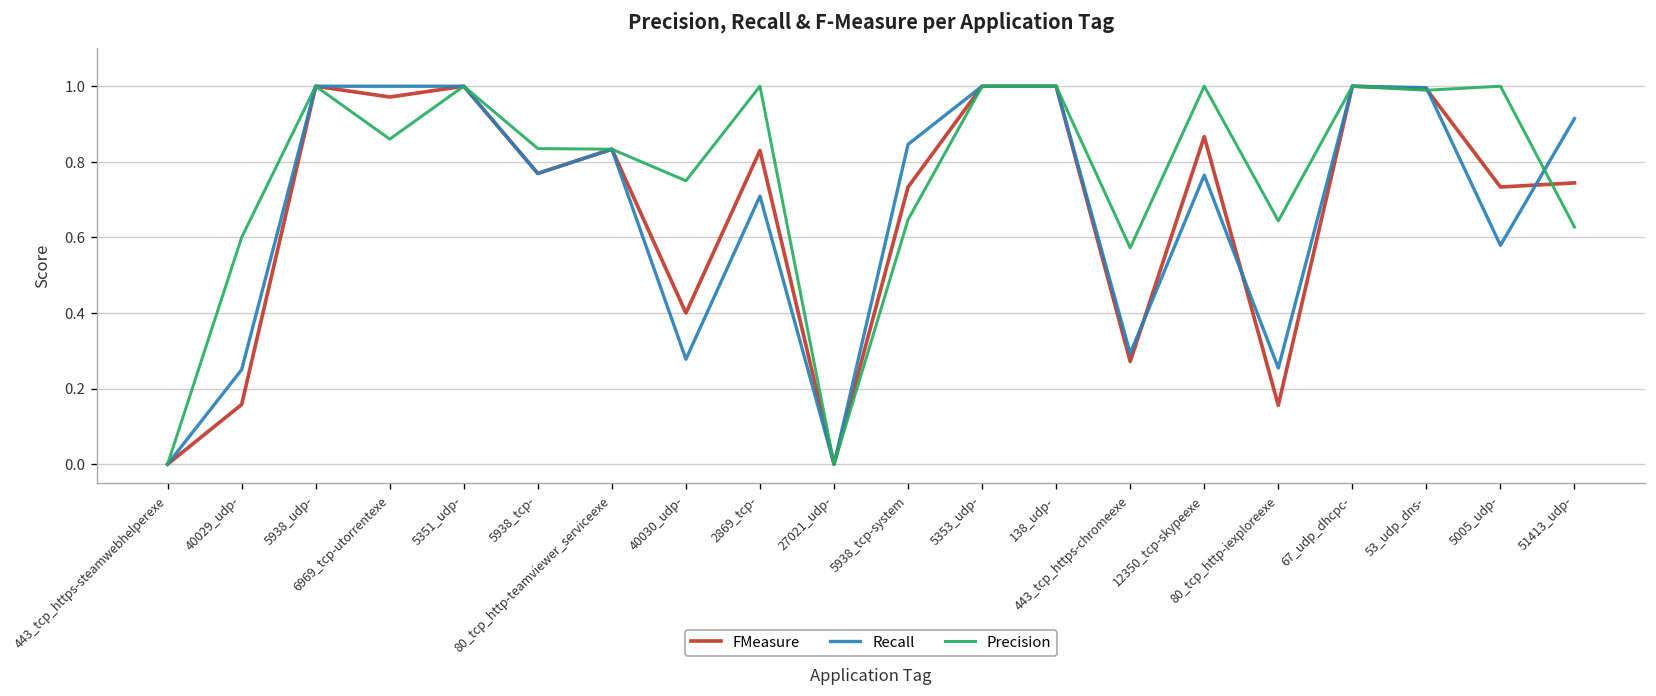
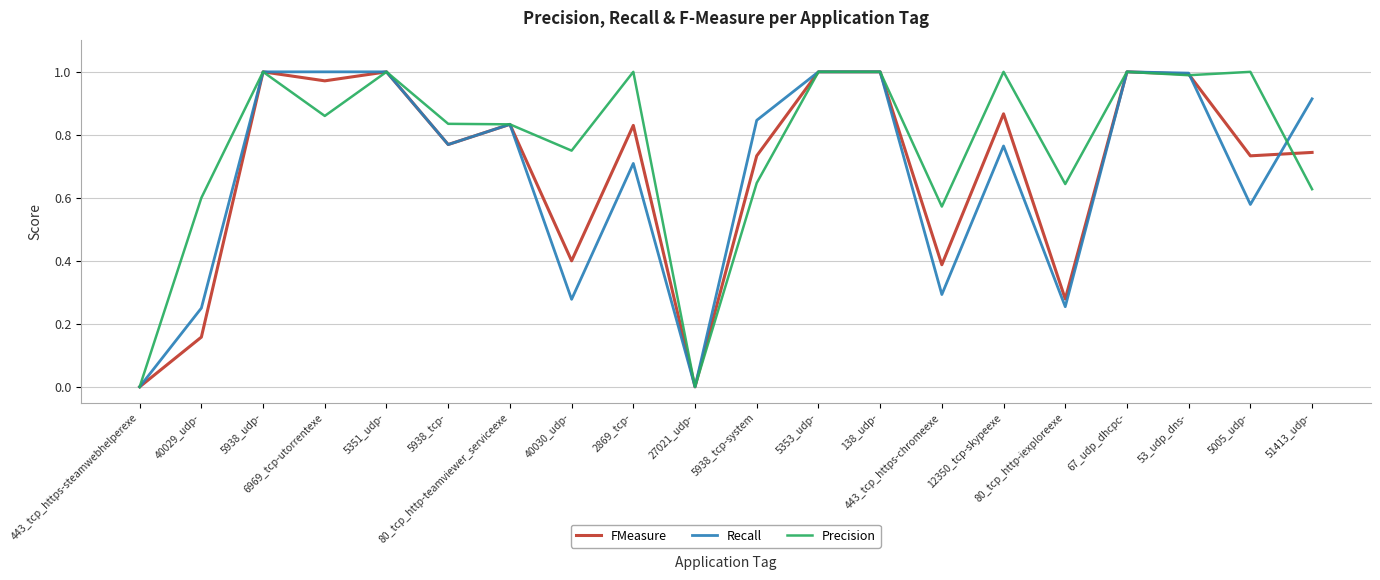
  {
    "FMeasure": {
      "40029_udp-": 0.16,
      "6969_tcp-utorrentexe": 0.97,
      "40030_udp-": 0.40,
      "2869_tcp-": 0.83,
      "5938_tcp-system": 0.73,
-     "443_tcp_https-chromeexe": 0.27,
+     "443_tcp_https-chromeexe": 0.39,
      "12350_tcp-skypeexe": 0.87,
-     "80_tcp_http-iexploreexe": 0.16,
+     "80_tcp_http-iexploreexe": 0.28,
      "5005_udp-": 0.73,
      "51413_udp-": 0.74
    },
    "Recall": {
      "40029_udp-": 0.25,
      "6969_tcp-utorrentexe": 1.00,
      "40030_udp-": 0.28,
      "2869_tcp-": 0.71,
      "5938_tcp-system": 0.85,
      "443_tcp_https-chromeexe": 0.29,
      "12350_tcp-skypeexe": 0.76,
      "80_tcp_http-iexploreexe": 0.25,
      "5005_udp-": 0.58,
      "51413_udp-": 0.91
    },
    "Precision": {
      "40029_udp-": 0.60,
      "6969_tcp-utorrentexe": 0.86,
      "5938_tcp-": 0.83,
      "40030_udp-": 0.75,
      "2869_tcp-": 1.00,
      "5938_tcp-system": 0.65,
      "443_tcp_https-chromeexe": 0.57,
      "12350_tcp-skypeexe": 1.00,
      "80_tcp_http-iexploreexe": 0.64,
      "5005_udp-": 1.00,
      "51413_udp-": 0.63
    }
  }
